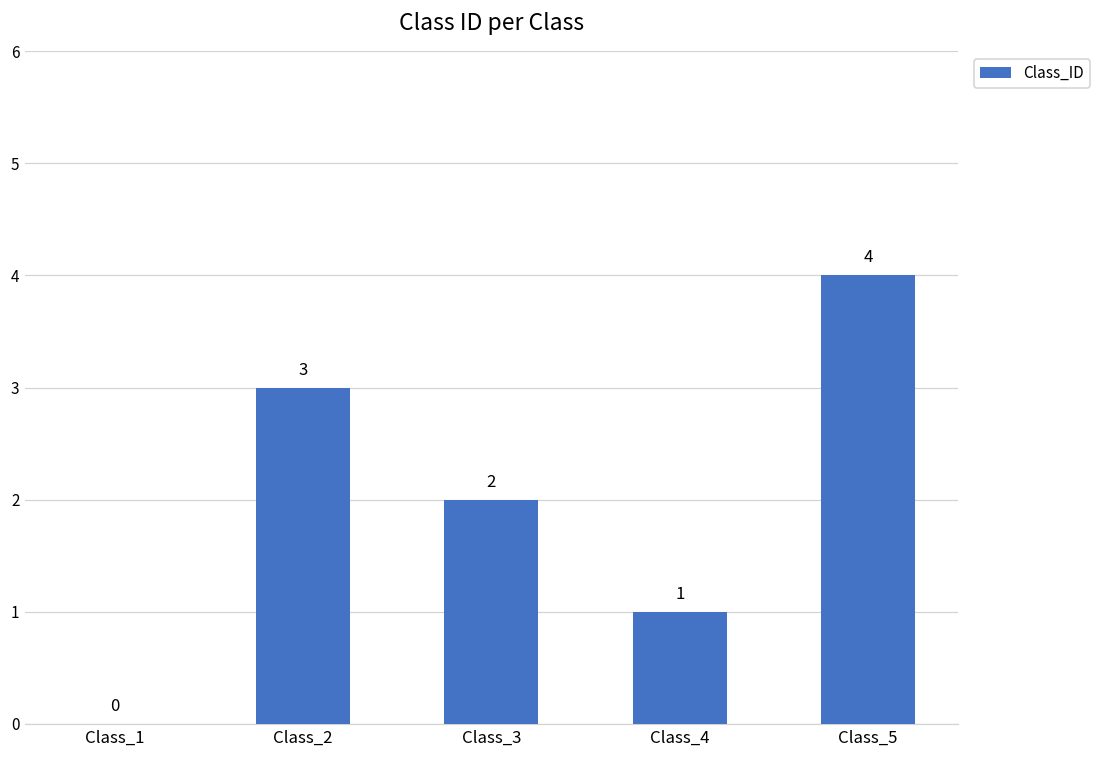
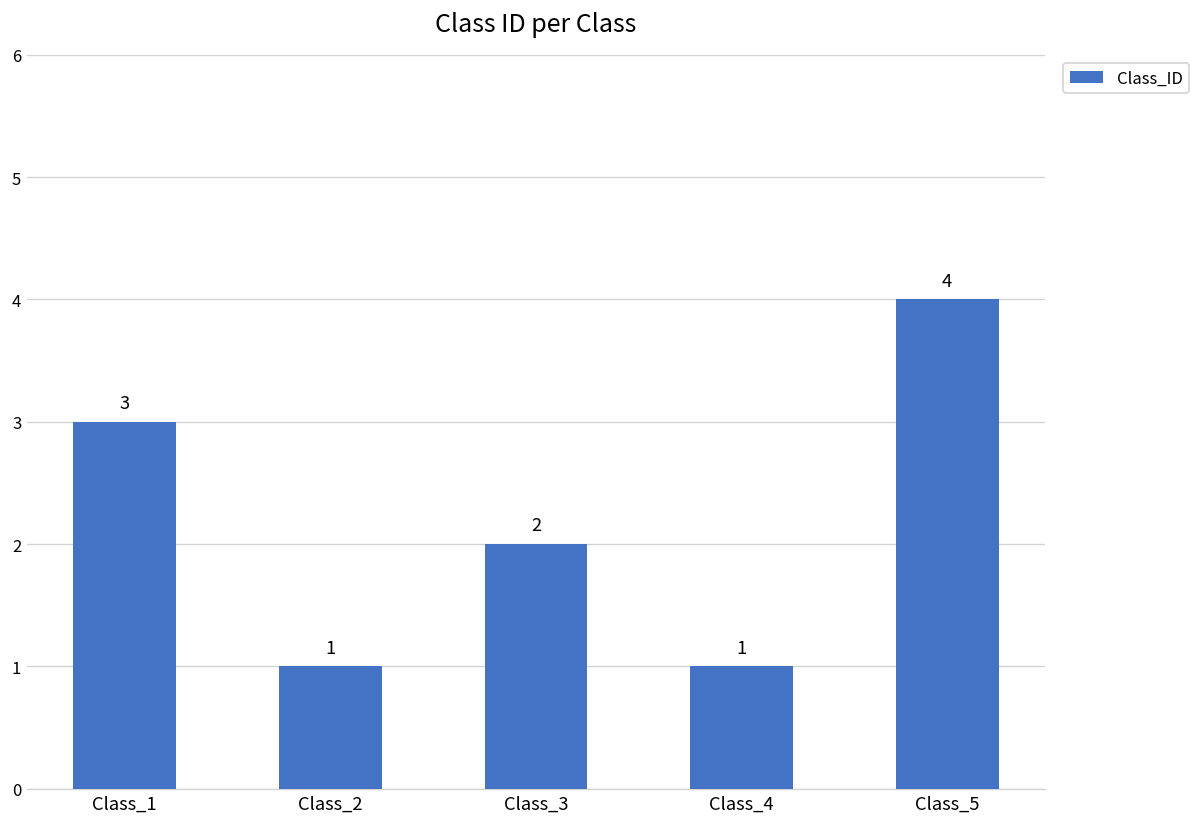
  {
-   "Class_1": 0,
-   "Class_2": 3,
+   "Class_1": 3,
+   "Class_2": 1,
    "Class_3": 2,
    "Class_4": 1,
    "Class_5": 4
  }
